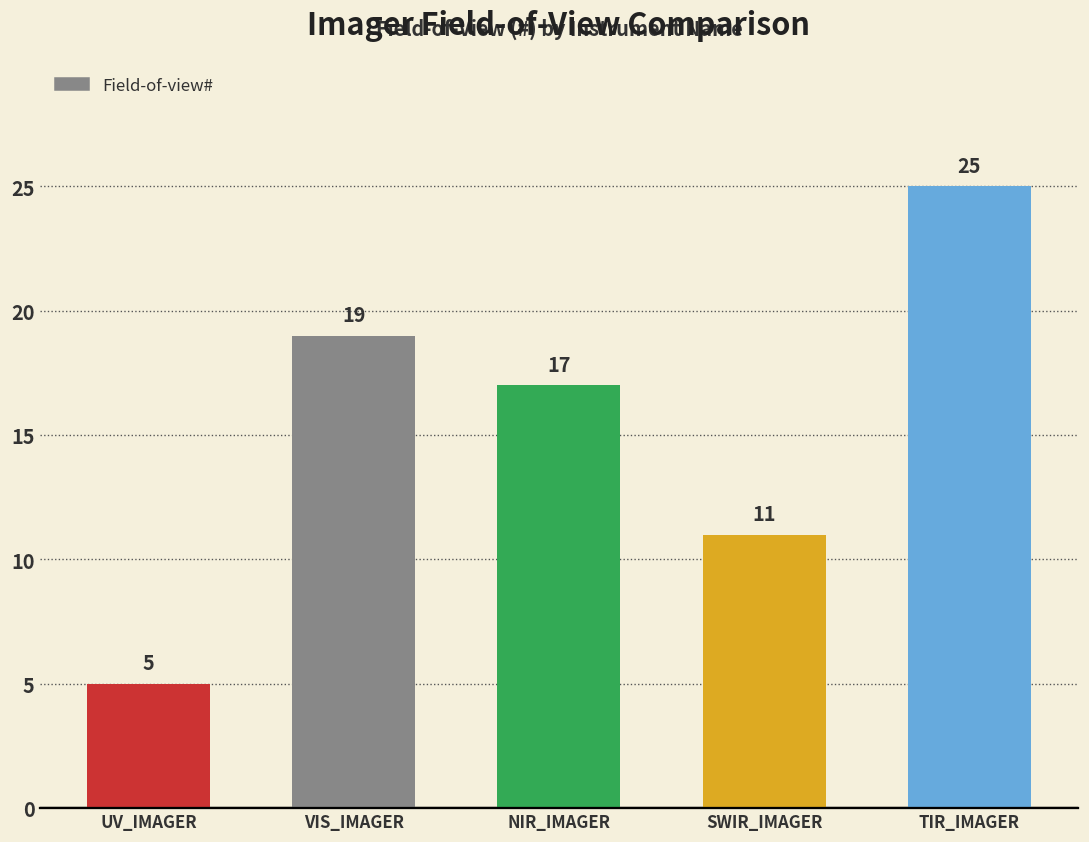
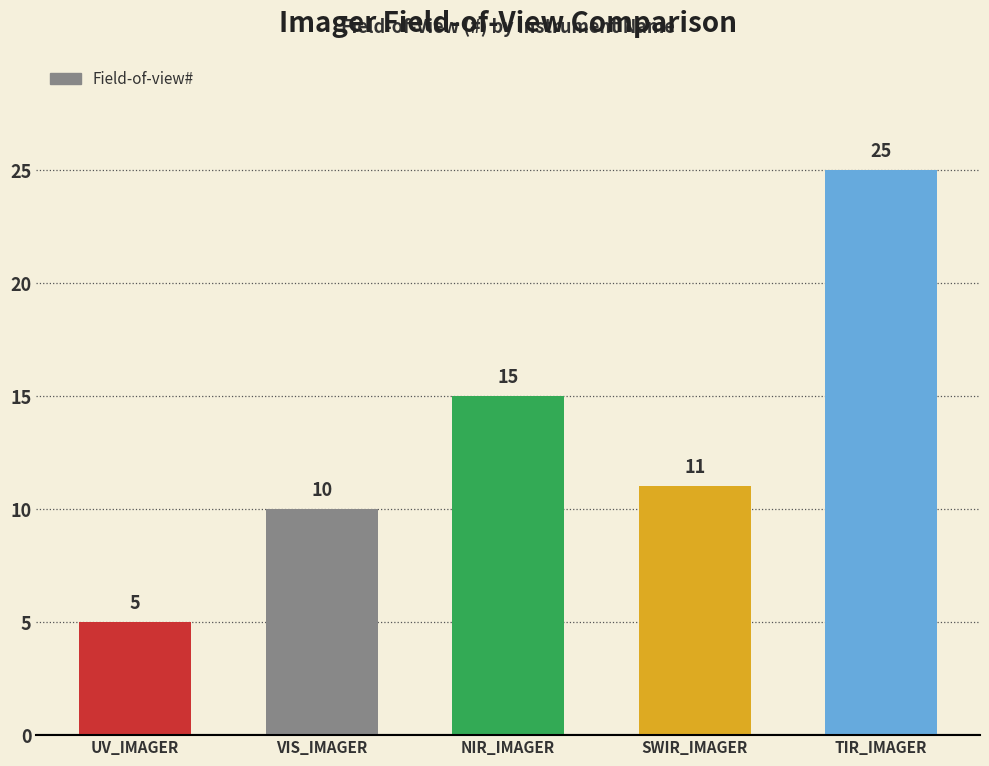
  {
    "UV_IMAGER": 5,
-   "VIS_IMAGER": 19,
-   "NIR_IMAGER": 17,
+   "VIS_IMAGER": 10,
+   "NIR_IMAGER": 15,
    "SWIR_IMAGER": 11,
    "TIR_IMAGER": 25
  }
